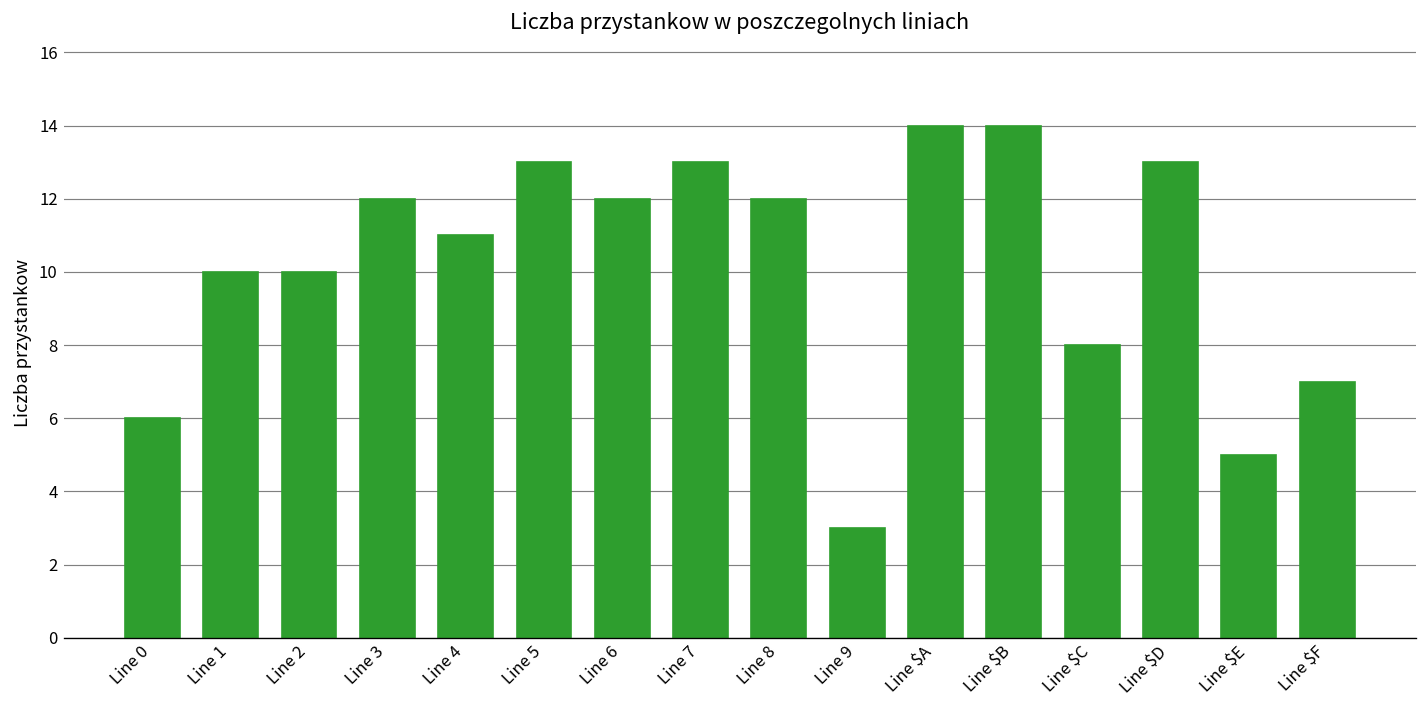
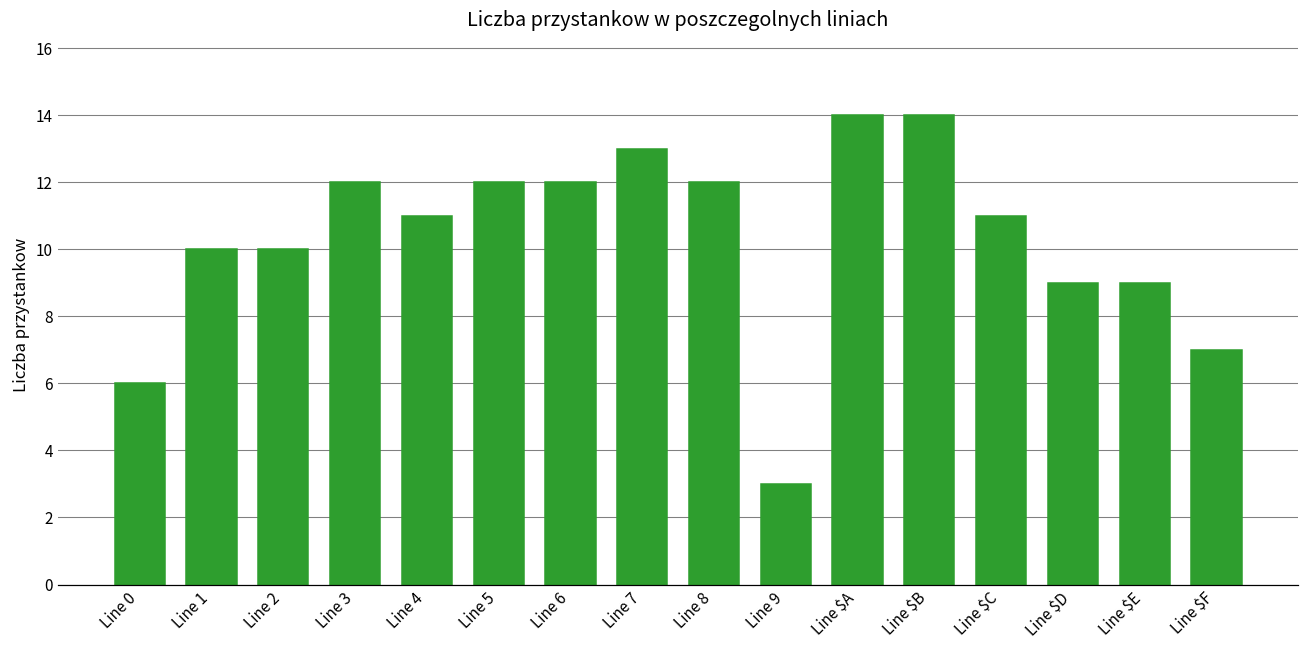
  {
    "Line 0": 6,
    "Line 1": 10,
    "Line 2": 10,
    "Line 3": 12,
    "Line 4": 11,
-   "Line 5": 13,
+   "Line 5": 12,
    "Line 6": 12,
    "Line 7": 13,
    "Line 8": 12,
    "Line 9": 3,
    "Line $A": 14,
    "Line $B": 14,
-   "Line $C": 8,
-   "Line $D": 13,
-   "Line $E": 5,
+   "Line $C": 11,
+   "Line $D": 9,
+   "Line $E": 9,
    "Line $F": 7
  }
